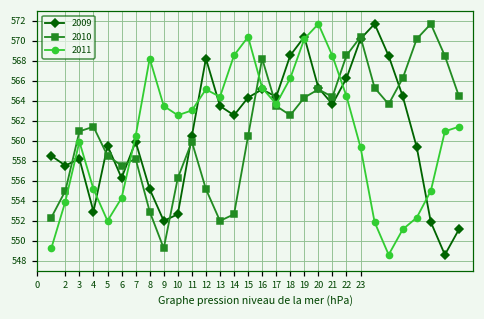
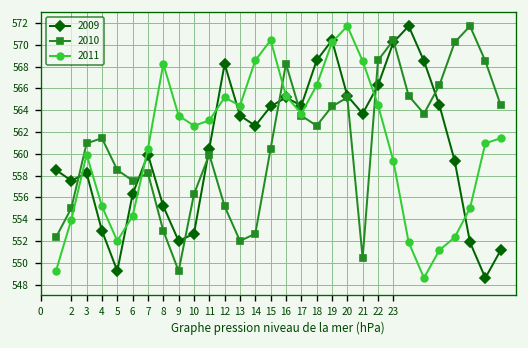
  {
    "2009": {
      "2": 558,
      "3": 558,
      "4": 553,
-     "5": 560,
+     "5": 549,
      "6": 556,
      "7": 560,
      "8": 555,
      "9": 552,
      "10": 553,
      "11": 560,
      "12": 568,
      "13": 563,
      "14": 563,
      "15": 564,
      "17": 564,
      "18": 569,
      "21": 564,
      "22": 566
    },
    "2010": {
      "2": 555,
      "3": 561,
      "4": 561,
      "5": 559,
      "6": 558,
      "7": 558,
      "8": 553,
      "9": 549,
      "10": 556,
      "11": 560,
      "12": 555,
      "13": 552,
      "14": 553,
      "15": 560,
      "16": 568,
      "18": 563,
      "19": 564,
-     "21": 564,
+     "21": 550,
      "22": 569
    },
    "2011": {
      "2": 554,
      "3": 560,
      "4": 555,
      "5": 552,
      "6": 554,
      "7": 560,
      "8": 568,
      "9": 563,
      "10": 563,
      "11": 563,
      "12": 565,
      "13": 564,
      "14": 569,
      "15": 570,
      "18": 566,
      "20": 572,
      "21": 569,
      "22": 564,
      "23": 559
    }
  }
